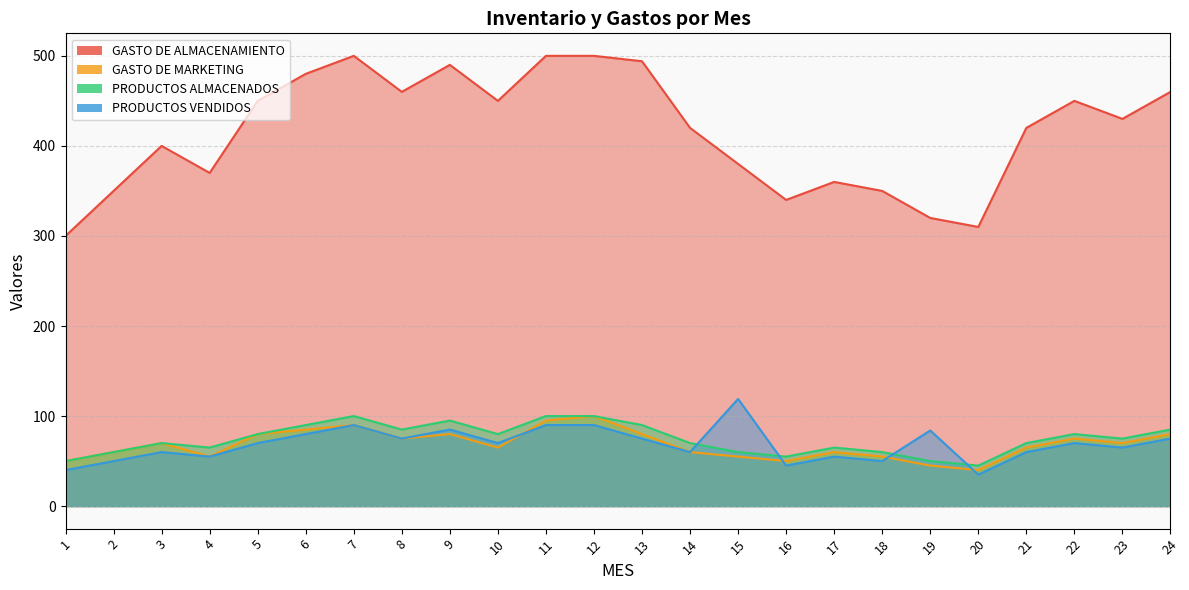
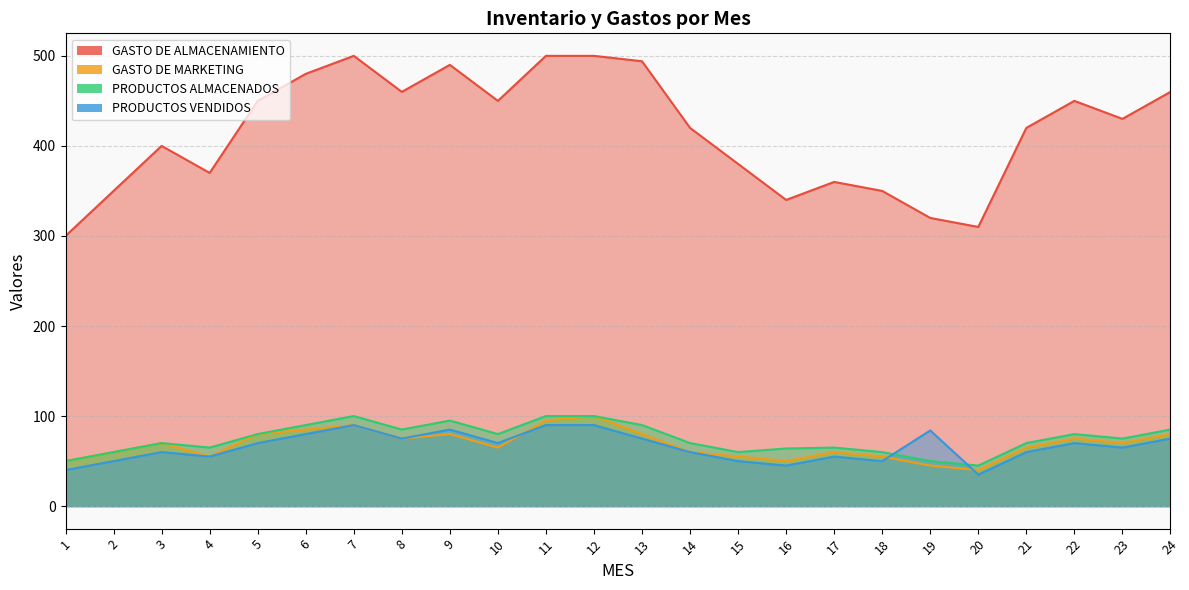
  {
    "GASTO DE ALMACENAMIENTO": {
      "1": 300,
      "2": 350,
      "3": 400,
      "4": 370,
      "6": 480,
      "7": 500,
      "8": 460,
      "9": 490,
      "10": 450,
      "11": 500,
      "12": 500,
      "13": 490,
      "14": 420,
      "15": 380,
      "16": 340,
      "17": 360,
      "18": 350,
      "19": 320,
      "20": 310,
      "21": 420,
      "22": 450,
      "23": 430,
      "24": 460
    },
    "GASTO DE MARKETING": {
      "6": 90,
      "9": 80,
      "10": 70,
      "11": 100,
      "13": 80,
      "15": 60,
      "16": 50,
      "17": 60,
      "18": 60,
      "19": 50,
      "20": 40,
      "21": 70,
      "22": 80,
      "23": 70,
      "24": 80
    },
    "PRODUCTOS ALMACENADOS": {
      "4": 70,
      "6": 90,
      "7": 100,
      "8": 90,
      "9": 100,
      "10": 80,
      "11": 100,
      "13": 90,
      "14": 70,
      "15": 60,
-     "16": 55,
+     "16": 64,
      "17": 70,
      "18": 60,
      "19": 50,
      "20": 50,
      "21": 70,
      "22": 80,
      "23": 80,
      "24": 90
    },
    "PRODUCTOS VENDIDOS": {
      "1": 40,
      "2": 50,
      "3": 60,
      "5": 70,
      "6": 80,
      "9": 90,
      "10": 70,
      "11": 90,
      "12": 90,
      "13": 80,
-     "15": 120,
+     "15": 50,
      "16": 50,
      "17": 60,
      "18": 50,
      "19": 80,
      "20": 40,
      "21": 60,
      "22": 70,
      "23": 70,
      "24": 80
    }
  }
